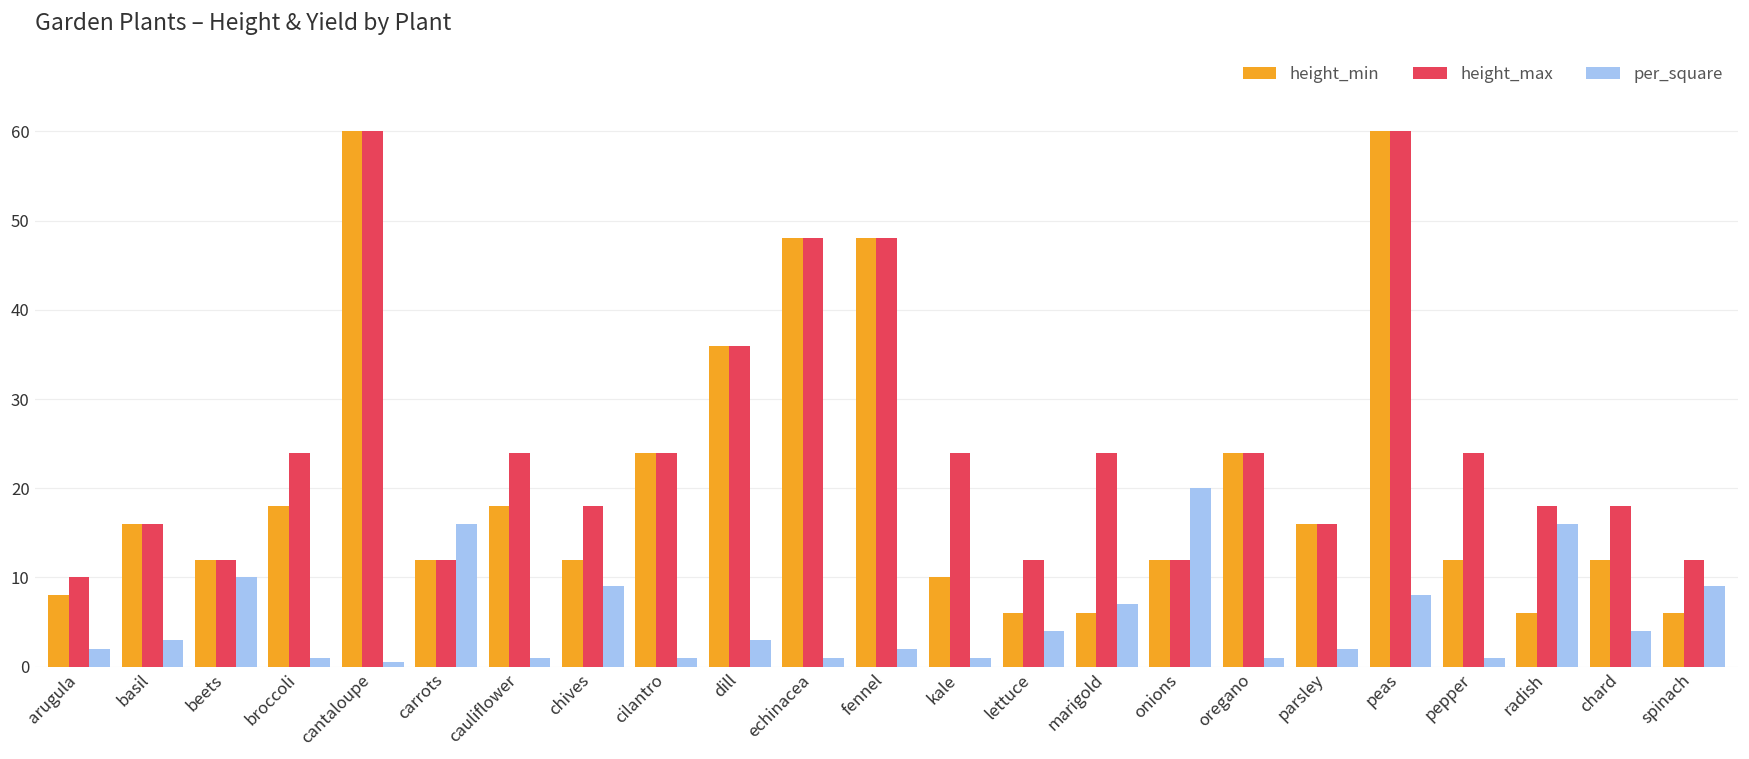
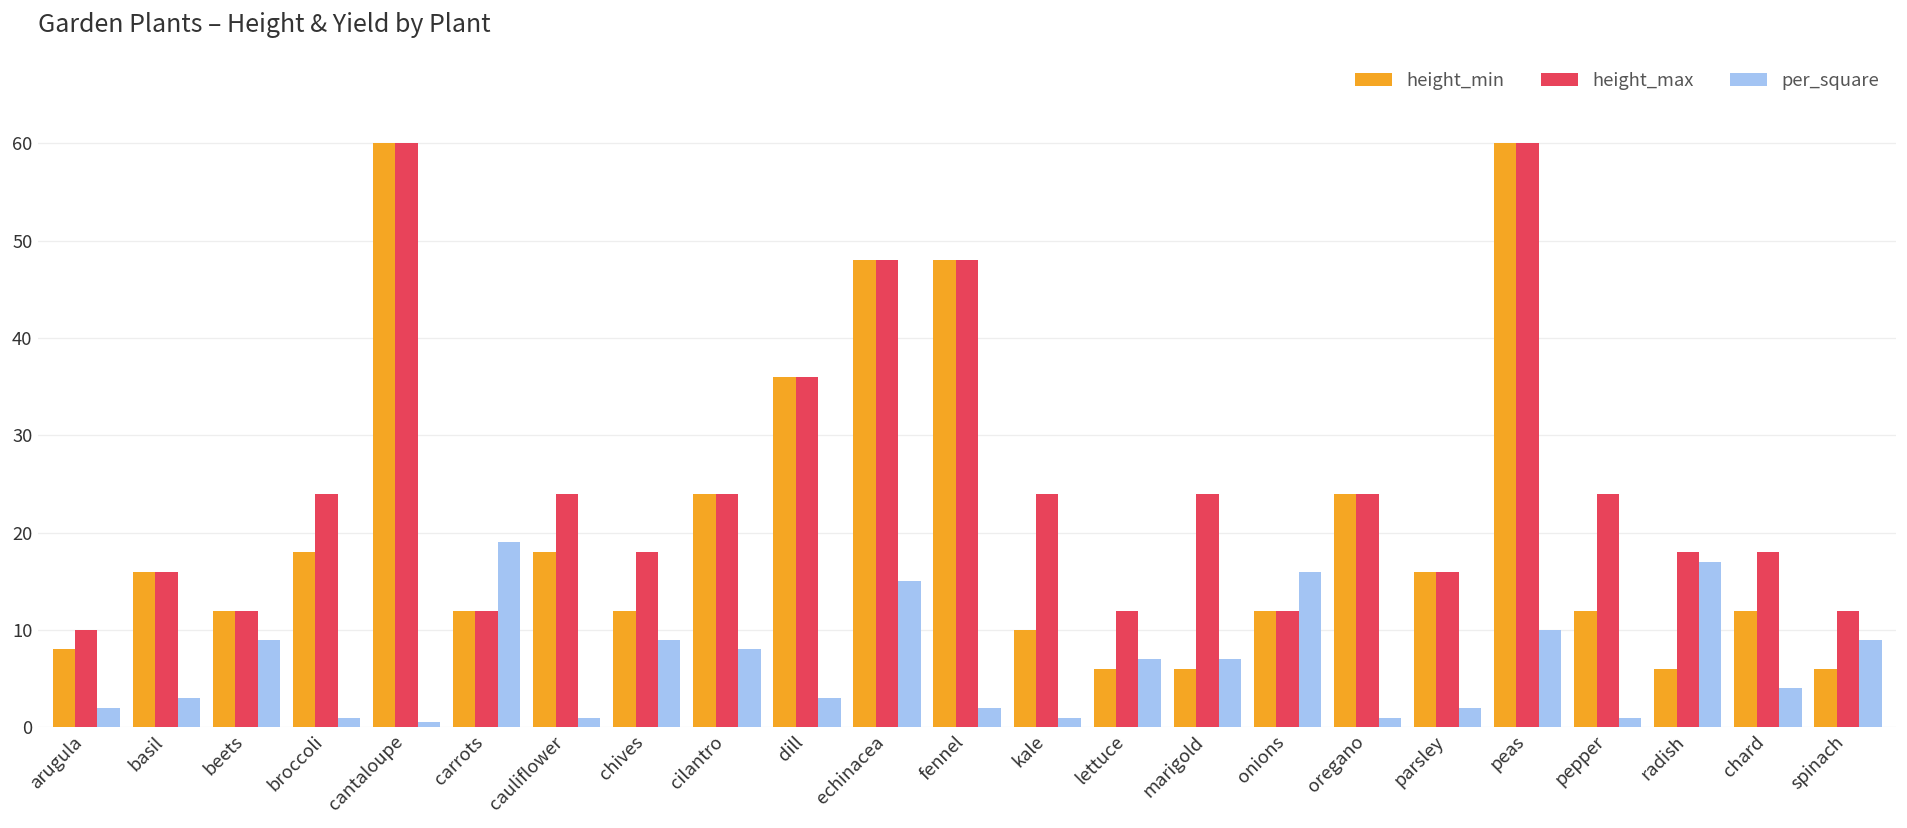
  {
    "height_min": {
      "arugula": 8,
      "basil": 16,
      "beets": 12,
      "broccoli": 18,
      "cantaloupe": 60,
      "carrots": 12,
      "cauliflower": 18,
      "chives": 12,
      "cilantro": 24,
      "dill": 36,
      "echinacea": 48,
      "fennel": 48,
      "kale": 10,
      "lettuce": 6,
      "marigold": 6,
      "onions": 12,
      "oregano": 24,
      "parsley": 16,
      "peas": 60,
      "pepper": 12,
      "radish": 6,
      "chard": 12,
      "spinach": 6
    },
    "height_max": {
      "arugula": 10,
      "basil": 16,
      "beets": 12,
      "broccoli": 24,
      "cantaloupe": 60,
      "carrots": 12,
      "cauliflower": 24,
      "chives": 18,
      "cilantro": 24,
      "dill": 36,
      "echinacea": 48,
      "fennel": 48,
      "kale": 24,
      "lettuce": 12,
      "marigold": 24,
      "onions": 12,
      "oregano": 24,
      "parsley": 16,
      "peas": 60,
      "pepper": 24,
      "radish": 18,
      "chard": 18,
      "spinach": 12
    },
    "per_square": {
      "arugula": 2,
      "basil": 3,
-     "beets": 10,
+     "beets": 9,
      "broccoli": 1,
      "cantaloupe": 1,
-     "carrots": 16,
+     "carrots": 19,
      "cauliflower": 1,
      "chives": 9,
-     "cilantro": 1,
+     "cilantro": 8,
      "dill": 3,
-     "echinacea": 1,
+     "echinacea": 15,
      "fennel": 2,
      "kale": 1,
-     "lettuce": 4,
+     "lettuce": 7,
      "marigold": 7,
-     "onions": 20,
+     "onions": 16,
      "oregano": 1,
      "parsley": 2,
-     "peas": 8,
+     "peas": 10,
      "pepper": 1,
-     "radish": 16,
+     "radish": 17,
      "chard": 4,
      "spinach": 9
    }
  }
